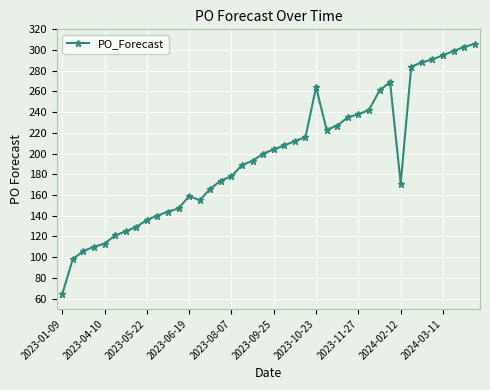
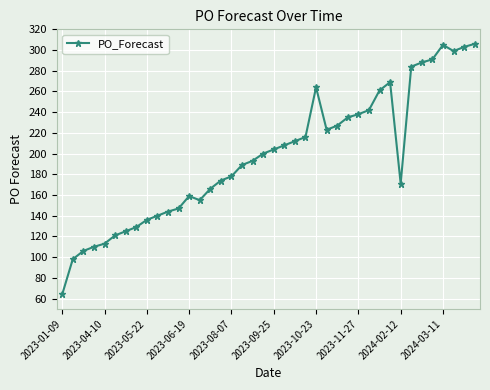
  {
    "2023-01-09": 64,
    "2023-04-10": 113,
    "2023-05-22": 136,
    "2023-06-19": 159,
    "2023-08-07": 178,
    "2023-09-25": 204,
    "2023-10-23": 264,
    "2023-11-27": 238,
    "2024-02-12": 171,
-   "2024-03-11": 295
+   "2024-03-11": 305
  }
